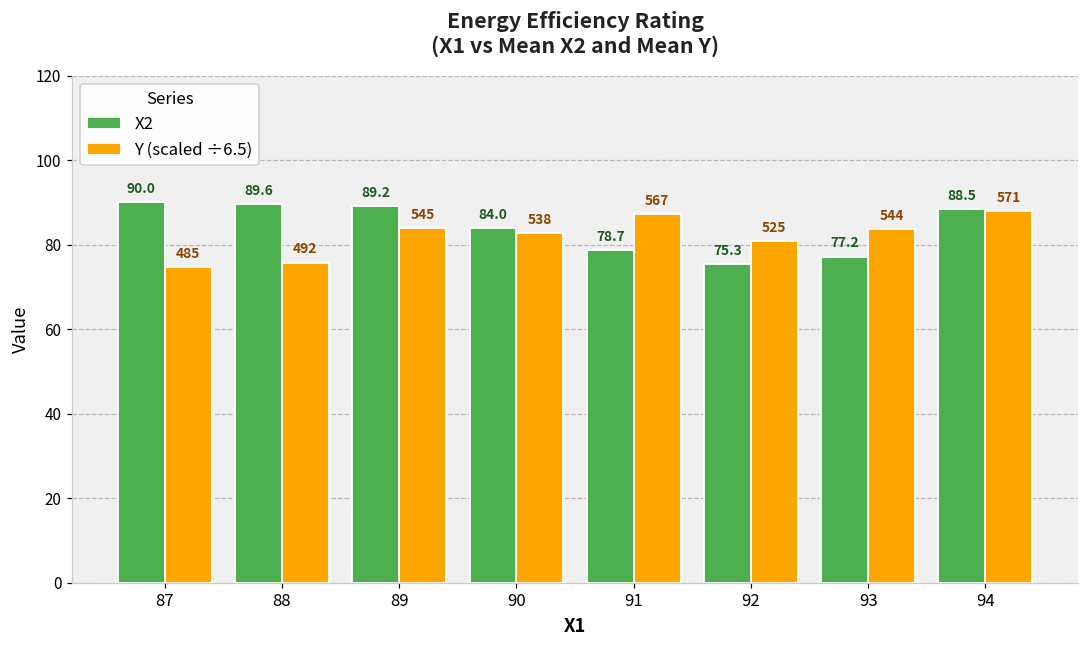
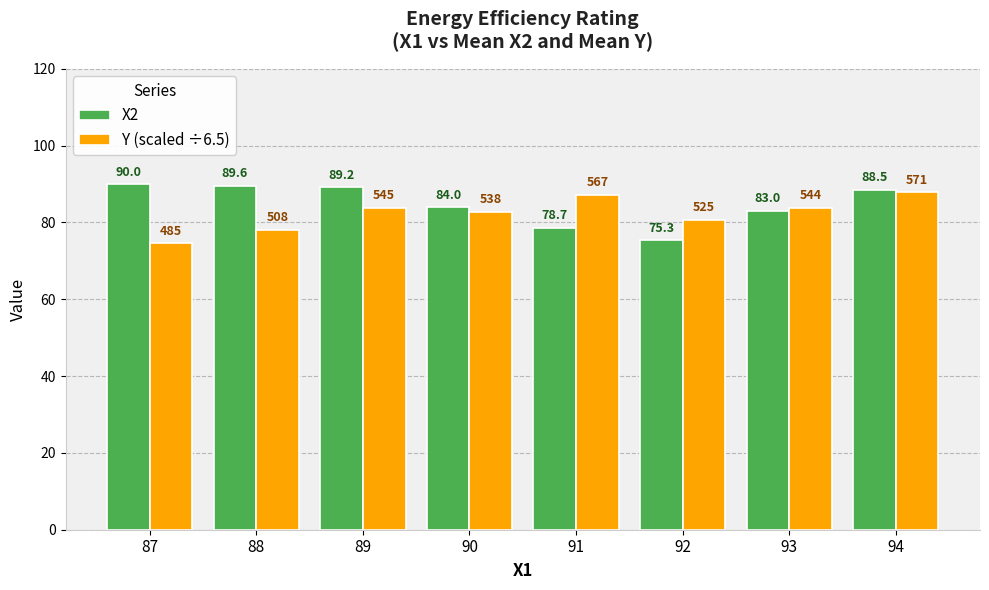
  {
    "X2": {
      "87": 90.0,
      "88": 89.6,
      "89": 89.2,
      "90": 84.0,
      "91": 78.7,
      "92": 75.3,
-     "93": 77.2,
+     "93": 83.0,
      "94": 88.5
    },
    "Y (scaled ÷6.5)": {
-     "88": 492
+     "88": 508
    }
  }
